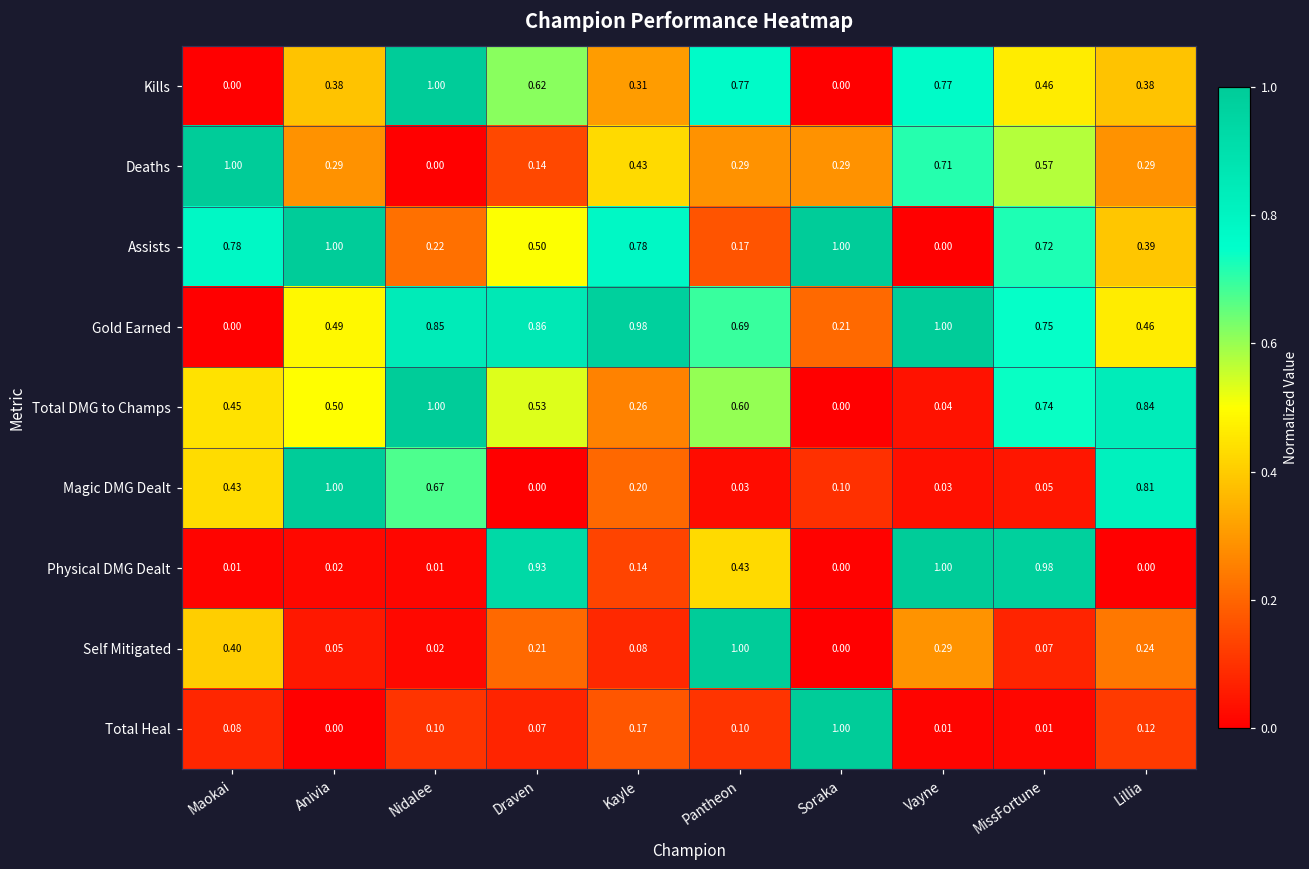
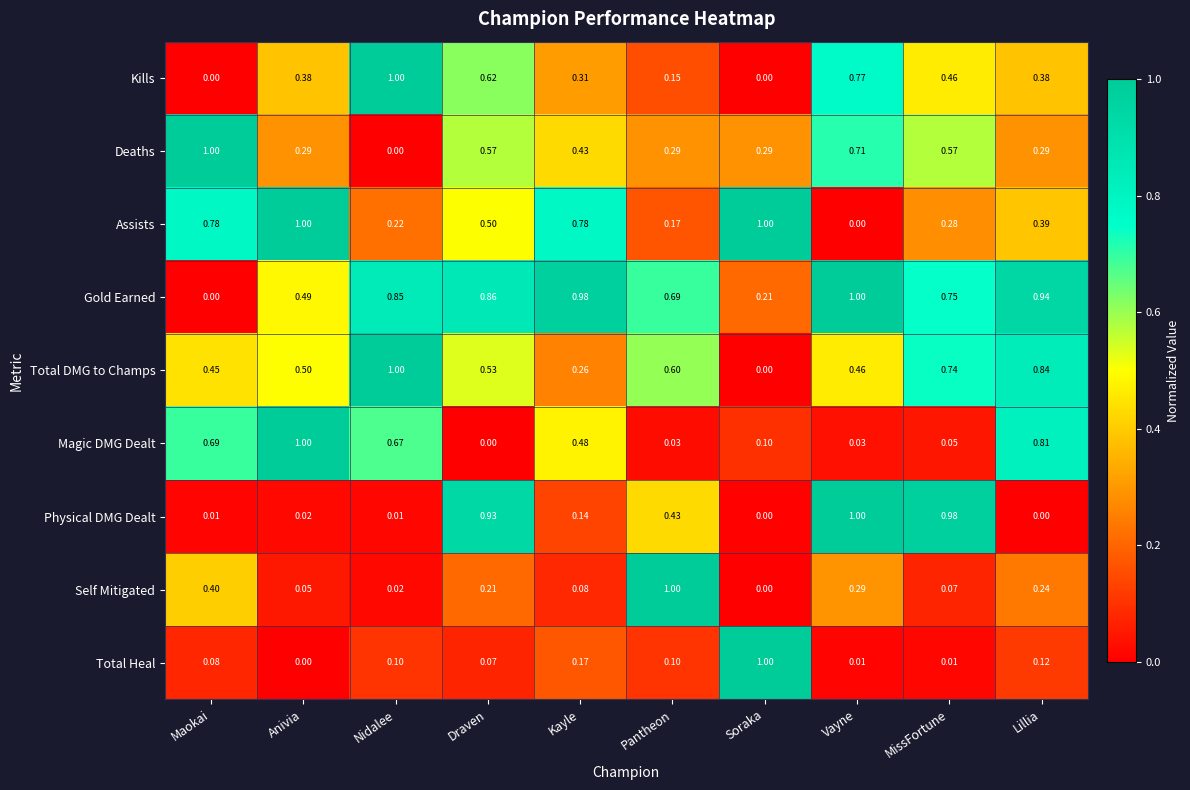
  {
    "Kills": {
      "Maokai": 0.00,
      "Anivia": 0.38,
      "Nidalee": 1.00,
      "Draven": 0.62,
      "Kayle": 0.31,
-     "Pantheon": 0.77,
+     "Pantheon": 0.15,
      "Soraka": 0.00,
      "Vayne": 0.77,
      "MissFortune": 0.46,
      "Lillia": 0.38
    },
    "Deaths": {
      "Maokai": 1.00,
      "Anivia": 0.29,
      "Nidalee": 0.00,
-     "Draven": 0.14,
+     "Draven": 0.57,
      "Kayle": 0.43,
      "Pantheon": 0.29,
      "Soraka": 0.29,
      "Vayne": 0.71,
      "MissFortune": 0.57,
      "Lillia": 0.29
    },
    "Assists": {
      "Maokai": 0.78,
      "Anivia": 1.00,
      "Nidalee": 0.22,
      "Draven": 0.50,
      "Kayle": 0.78,
      "Pantheon": 0.17,
      "Soraka": 1.00,
      "Vayne": 0.00,
-     "MissFortune": 0.72,
+     "MissFortune": 0.28,
      "Lillia": 0.39
    },
    "Gold Earned": {
      "Maokai": 0.00,
      "Anivia": 0.49,
      "Nidalee": 0.85,
      "Draven": 0.86,
      "Kayle": 0.98,
      "Pantheon": 0.69,
      "Soraka": 0.21,
      "Vayne": 1.00,
      "MissFortune": 0.75,
-     "Lillia": 0.46
+     "Lillia": 0.94
    },
    "Total DMG to Champs": {
      "Maokai": 0.45,
      "Anivia": 0.50,
      "Nidalee": 1.00,
      "Draven": 0.53,
      "Kayle": 0.26,
      "Pantheon": 0.60,
      "Soraka": 0.00,
-     "Vayne": 0.04,
+     "Vayne": 0.46,
      "MissFortune": 0.74,
      "Lillia": 0.84
    },
    "Magic DMG Dealt": {
-     "Maokai": 0.43,
+     "Maokai": 0.69,
      "Anivia": 1.00,
      "Nidalee": 0.67,
      "Draven": 0.00,
-     "Kayle": 0.20,
+     "Kayle": 0.48,
      "Pantheon": 0.03,
      "Soraka": 0.10,
      "Vayne": 0.03,
      "MissFortune": 0.05,
      "Lillia": 0.81
    },
    "Physical DMG Dealt": {
      "Maokai": 0.01,
      "Anivia": 0.02,
      "Nidalee": 0.01,
      "Draven": 0.93,
      "Kayle": 0.14,
      "Pantheon": 0.43,
      "Soraka": 0.00,
      "Vayne": 1.00,
      "MissFortune": 0.98,
      "Lillia": 0.00
    },
    "Self Mitigated": {
      "Maokai": 0.40,
      "Anivia": 0.05,
      "Nidalee": 0.02,
      "Draven": 0.21,
      "Kayle": 0.08,
      "Pantheon": 1.00,
      "Soraka": 0.00,
      "Vayne": 0.29,
      "MissFortune": 0.07,
      "Lillia": 0.24
    },
    "Total Heal": {
      "Maokai": 0.08,
      "Anivia": 0.00,
      "Nidalee": 0.10,
      "Draven": 0.07,
      "Kayle": 0.17,
      "Pantheon": 0.10,
      "Soraka": 1.00,
      "Vayne": 0.01,
      "MissFortune": 0.01,
      "Lillia": 0.12
    }
  }
